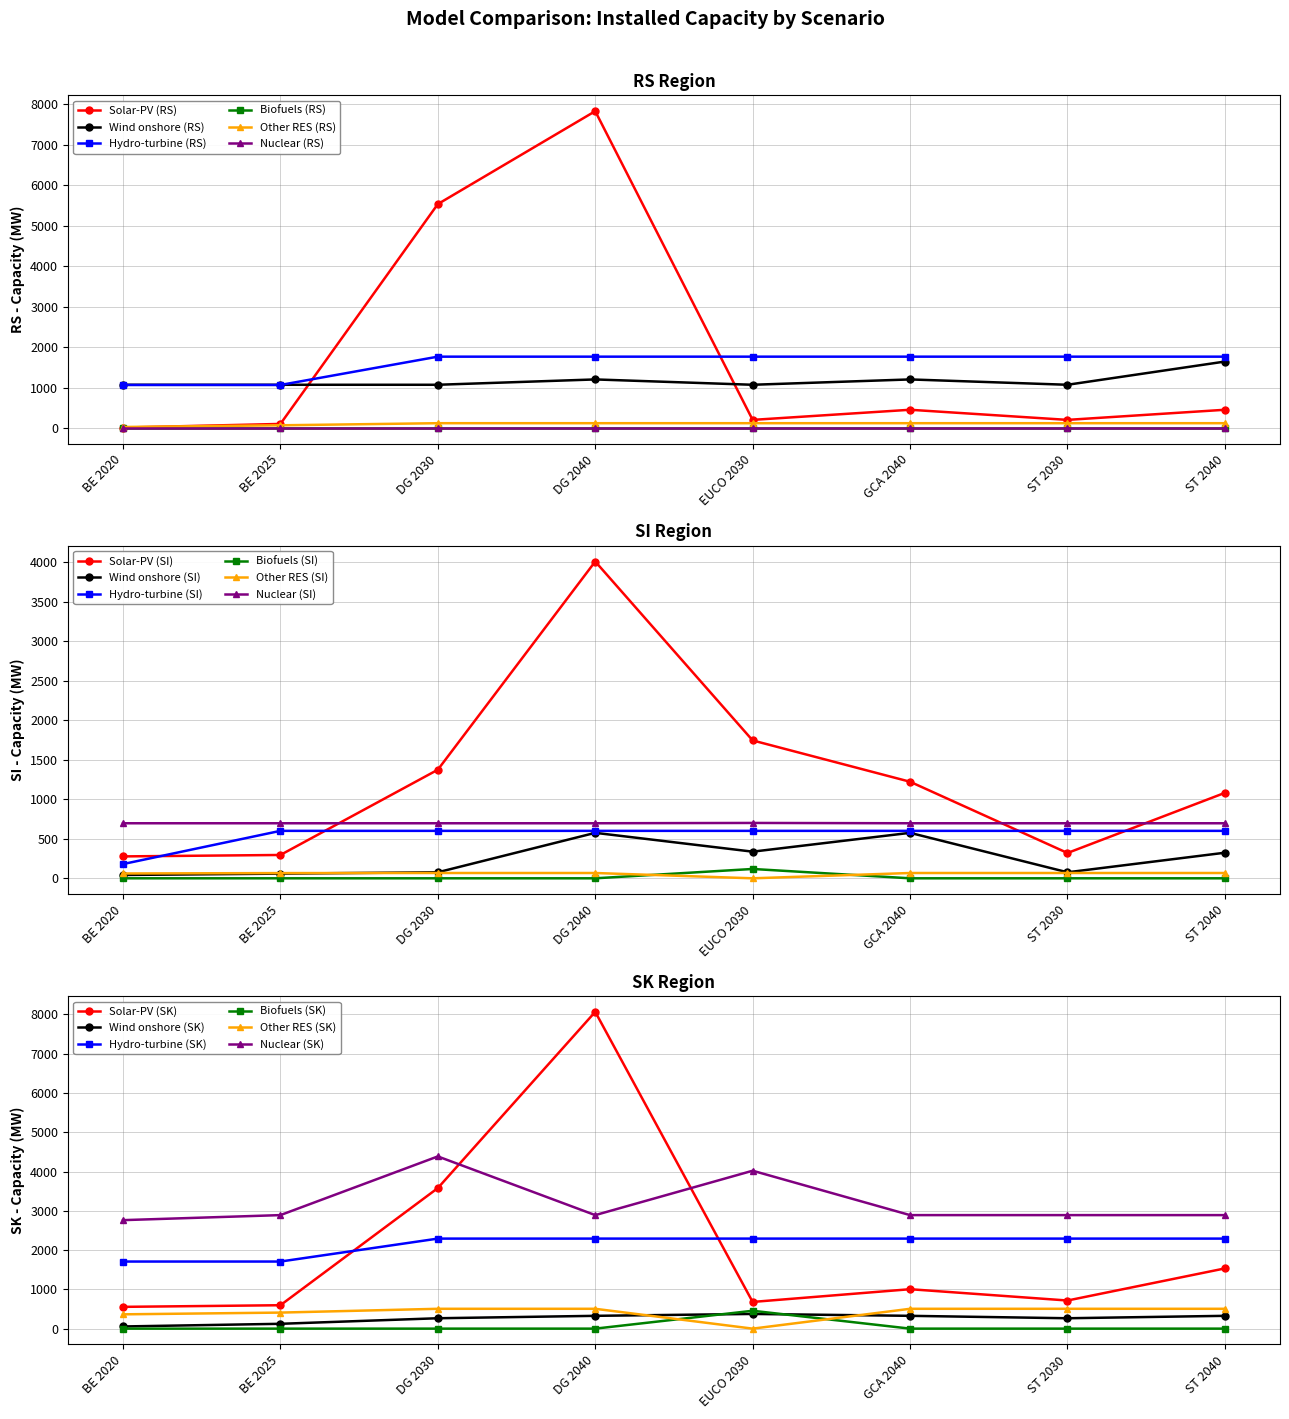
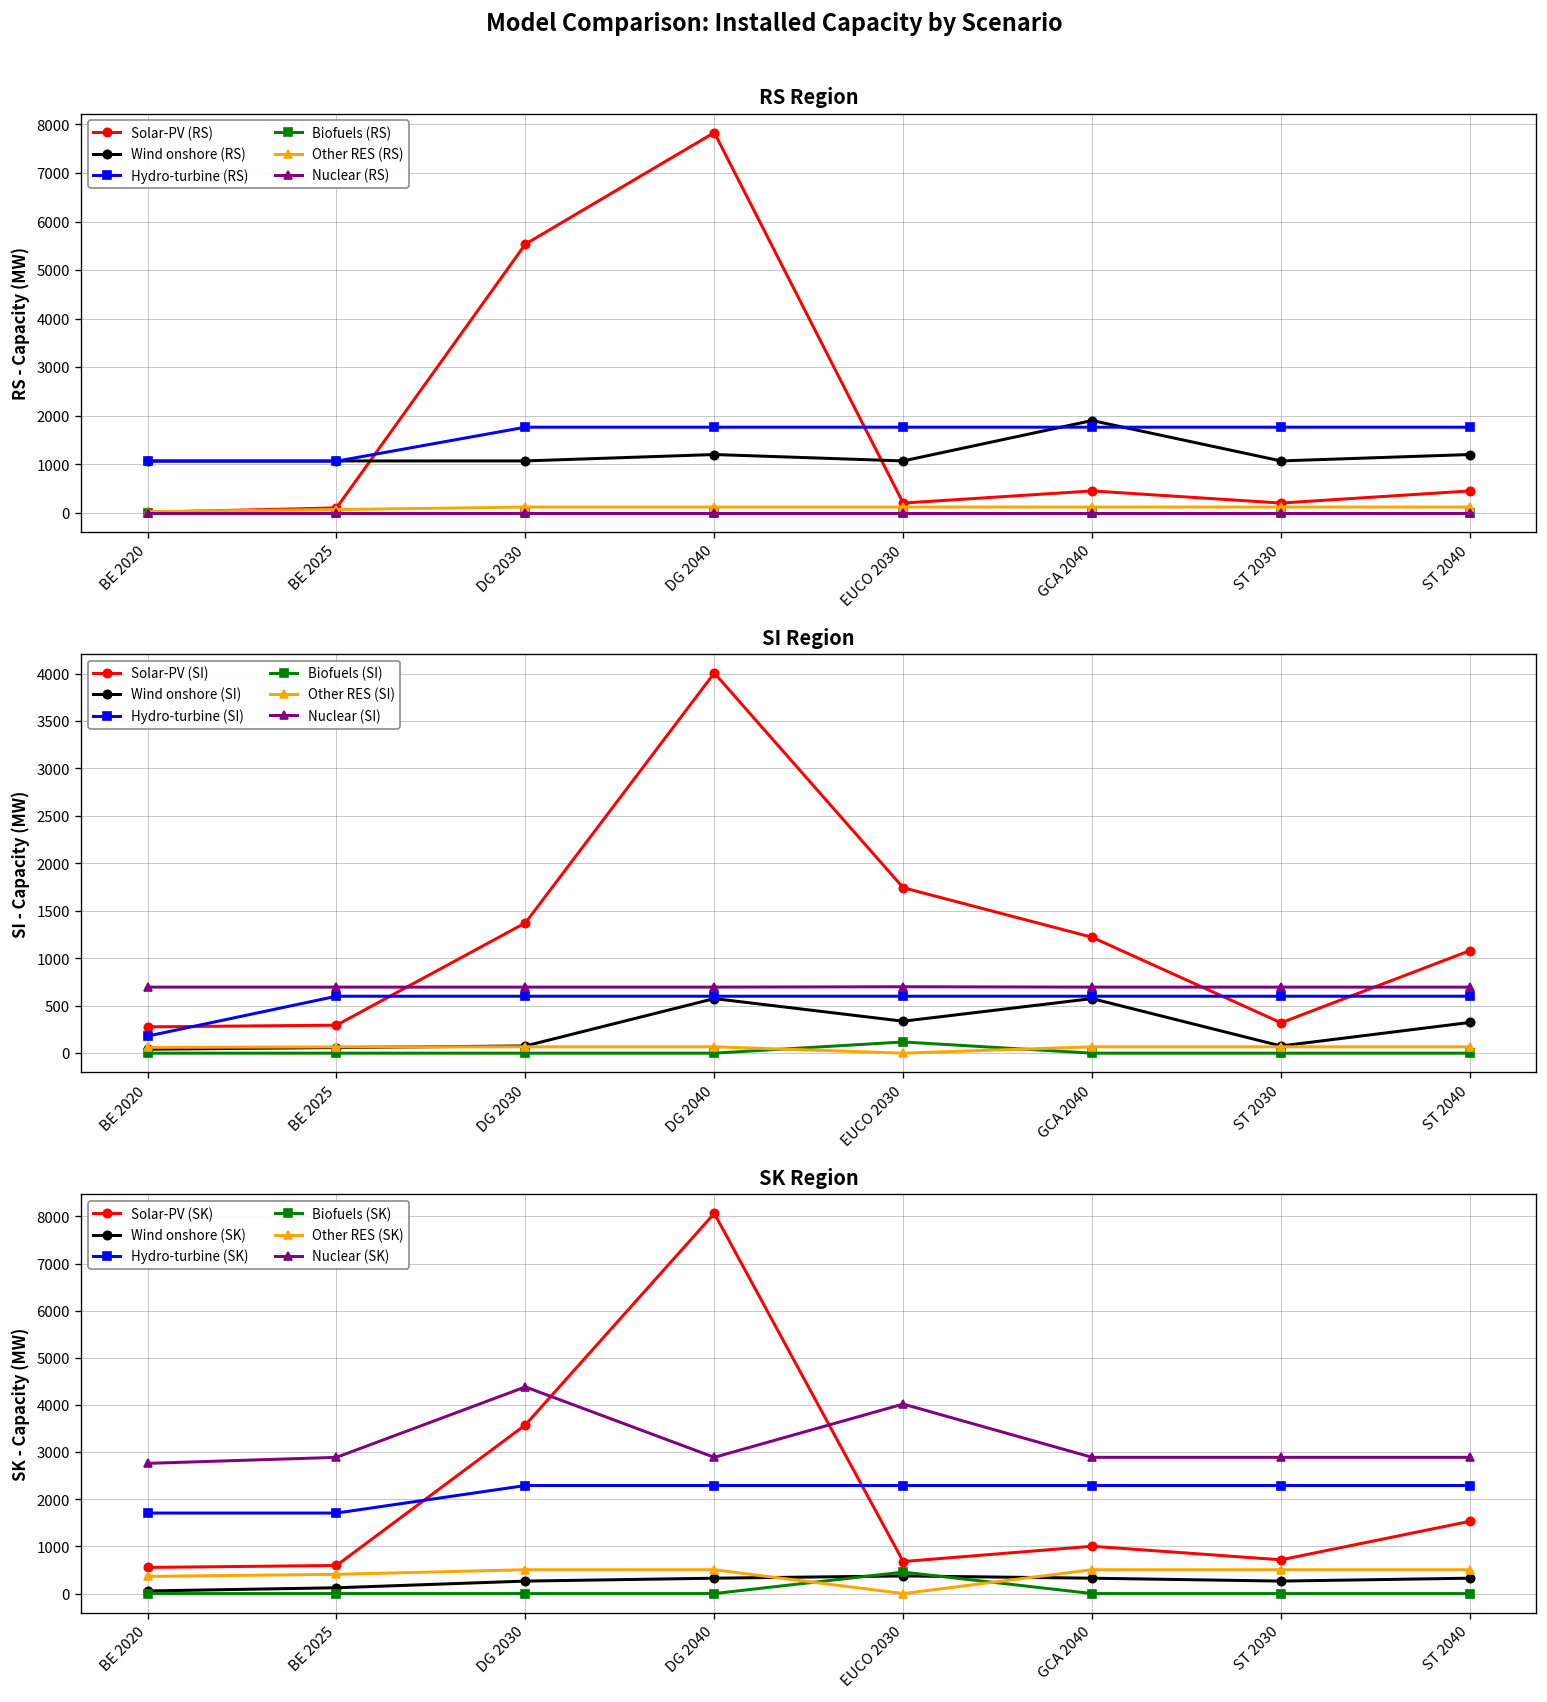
  {
    "RS Region": {
      "Solar-PV (RS)": {
        "DG 2030": 5500,
        "DG 2040": 7800,
        "EUCO 2030": 200,
        "GCA 2040": 500,
        "ST 2030": 200,
        "ST 2040": 500
      },
      "Wind onshore (RS)": {
        "DG 2030": 1100,
        "DG 2040": 1200,
        "EUCO 2030": 1100,
-       "GCA 2040": 1200,
+       "GCA 2040": 1900,
        "ST 2030": 1100,
-       "ST 2040": 1600
+       "ST 2040": 1200
      },
      "Hydro-turbine (RS)": {
        "DG 2030": 1800,
        "DG 2040": 1800,
        "EUCO 2030": 1800,
        "GCA 2040": 1800,
        "ST 2030": 1800,
        "ST 2040": 1800
      },
      "Nuclear (RS)": {
        "BE 2025": 0,
        "DG 2030": 0,
        "DG 2040": 0,
        "EUCO 2030": 0,
        "GCA 2040": 0,
        "ST 2030": 0,
        "ST 2040": 0
      },
      "Other RES (RS)": {
        "DG 2030": 100,
        "DG 2040": 100,
        "EUCO 2030": 100,
        "GCA 2040": 100,
        "ST 2030": 100,
        "ST 2040": 100
      }
    },
    "SI Region": {
      "Solar-PV (SI)": {
        "BE 2020": 300,
        "BE 2025": 300,
        "DG 2030": 1400,
        "DG 2040": 4000,
        "EUCO 2030": 1700,
        "GCA 2040": 1200,
        "ST 2030": 300,
        "ST 2040": 1100
      },
      "Wind onshore (SI)": {
        "EUCO 2030": 300,
        "ST 2040": 300
      },
      "Hydro-turbine (SI)": {
        "BE 2020": 200,
        "BE 2025": 600,
        "DG 2030": 600,
        "EUCO 2030": 600,
        "ST 2030": 600,
        "ST 2040": 600
      },
      "Biofuels (SI)": {
        "BE 2020": 0,
        "BE 2025": 0,
        "DG 2030": 0,
        "DG 2040": 0,
        "EUCO 2030": 100,
        "GCA 2040": 0,
        "ST 2030": 0,
        "ST 2040": 0
      },
      "Other RES (SI)": {
        "DG 2040": 100,
        "EUCO 2030": 0,
        "GCA 2040": 100,
        "ST 2040": 100
      },
      "Nuclear (SI)": {
        "BE 2020": 700,
        "BE 2025": 700,
        "DG 2030": 700,
        "DG 2040": 700,
        "EUCO 2030": 700,
        "GCA 2040": 700,
        "ST 2030": 700,
        "ST 2040": 700
      }
    },
    "SK Region": {
      "Solar-PV (SK)": {
        "BE 2020": 600,
        "BE 2025": 600,
        "DG 2030": 3600,
        "DG 2040": 8100,
        "EUCO 2030": 700,
        "GCA 2040": 1000,
        "ST 2030": 700,
        "ST 2040": 1500
      },
      "Wind onshore (SK)": {
        "BE 2025": 100,
        "DG 2030": 300,
        "DG 2040": 300,
        "EUCO 2030": 400,
        "GCA 2040": 300,
        "ST 2030": 300,
        "ST 2040": 300
      },
      "Hydro-turbine (SK)": {
        "BE 2020": 1700,
        "BE 2025": 1700,
        "DG 2030": 2300,
        "DG 2040": 2300,
        "EUCO 2030": 2300,
        "GCA 2040": 2300,
        "ST 2030": 2300,
        "ST 2040": 2300
      },
      "Biofuels (SK)": {
        "BE 2025": 0,
        "DG 2030": 0,
        "DG 2040": 0,
        "EUCO 2030": 500,
        "GCA 2040": 0,
        "ST 2030": 0,
        "ST 2040": 0
      },
      "Other RES (SK)": {
        "BE 2020": 400,
        "BE 2025": 400,
        "DG 2030": 500,
        "DG 2040": 500,
        "EUCO 2030": 0,
        "GCA 2040": 500,
        "ST 2030": 500,
        "ST 2040": 500
      },
      "Nuclear (SK)": {
        "BE 2020": 2800,
        "BE 2025": 2900,
        "DG 2030": 4400,
        "DG 2040": 2900,
        "EUCO 2030": 4000,
        "GCA 2040": 2900,
        "ST 2030": 2900,
        "ST 2040": 2900
      }
    }
  }
